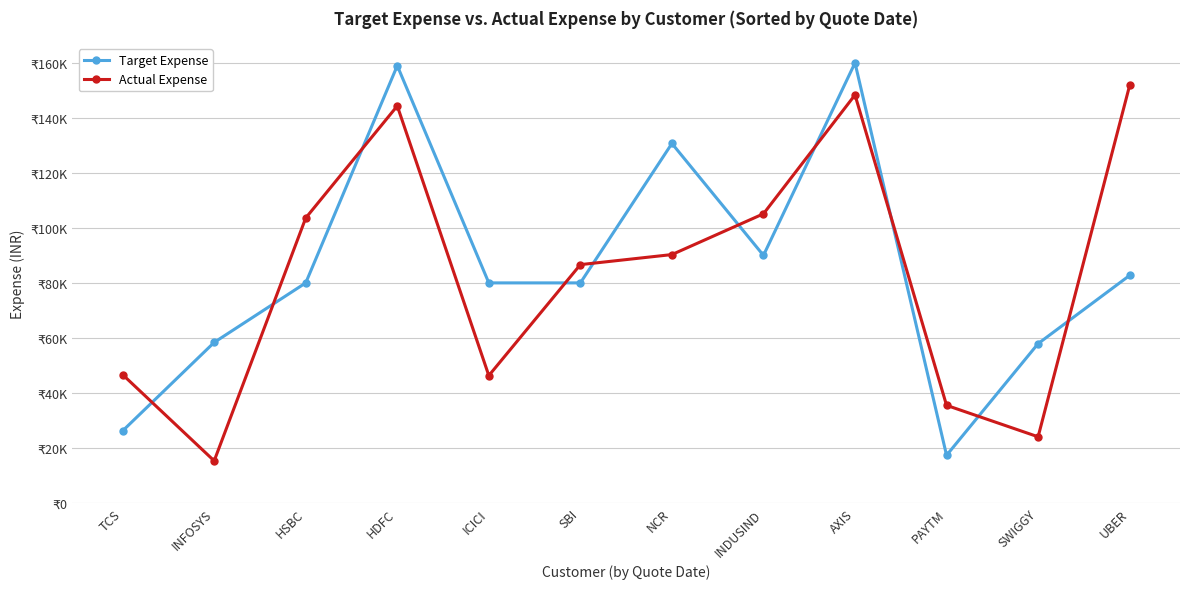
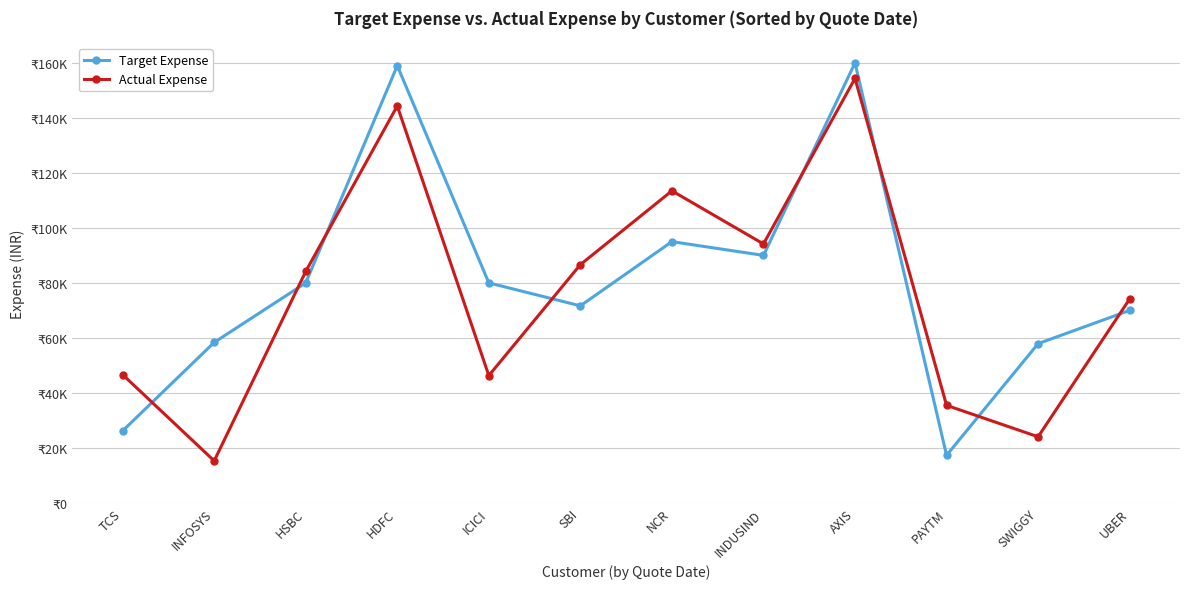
  {
    "Target Expense": {
      "TCS": "₹26000",
      "INFOSYS": "₹58000",
      "HSBC": "₹80000",
      "HDFC": "₹159000",
      "ICICI": "₹80000",
-     "SBI": "₹80000",
-     "NCR": "₹131000",
+     "SBI": "₹72000",
+     "NCR": "₹95000",
      "INDUSIND": "₹90000",
      "AXIS": "₹160000",
      "PAYTM": "₹17000",
      "SWIGGY": "₹58000",
-     "UBER": "₹83000"
+     "UBER": "₹70000"
    },
    "Actual Expense": {
      "TCS": "₹47000",
      "INFOSYS": "₹15000",
-     "HSBC": "₹104000",
+     "HSBC": "₹84000",
      "HDFC": "₹144000",
      "ICICI": "₹46000",
      "SBI": "₹87000",
-     "NCR": "₹90000",
-     "INDUSIND": "₹105000",
-     "AXIS": "₹148000",
+     "NCR": "₹113000",
+     "INDUSIND": "₹94000",
+     "AXIS": "₹154000",
      "PAYTM": "₹35000",
      "SWIGGY": "₹24000",
-     "UBER": "₹152000"
+     "UBER": "₹74000"
    }
  }
